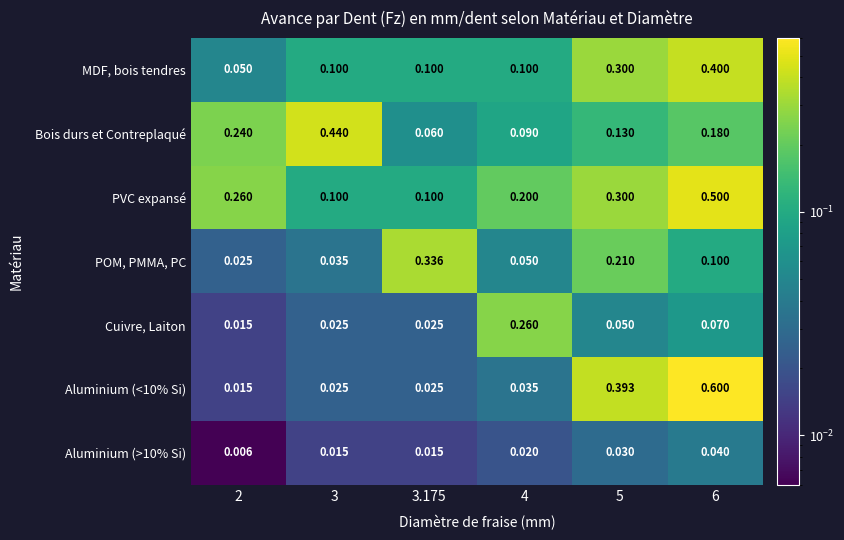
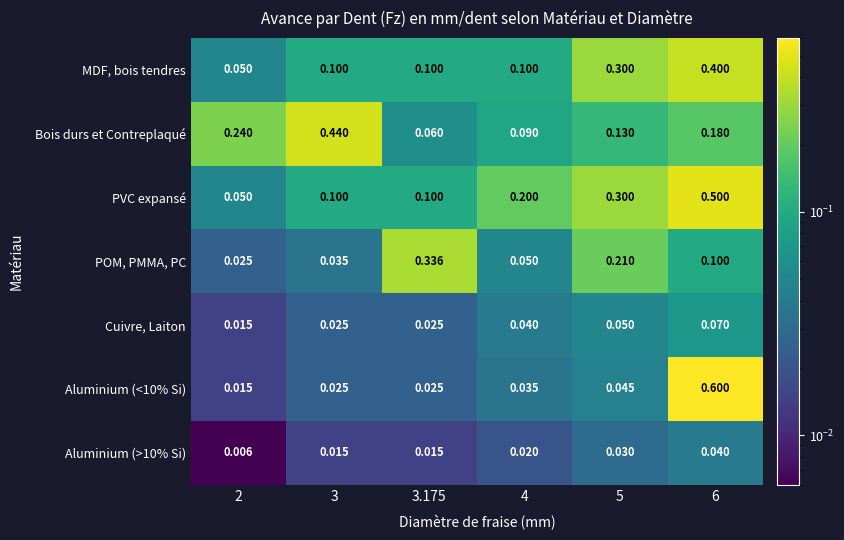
  {
    "MDF, bois tendres": {
      "2": 0.050,
      "3": 0.100,
      "3.175": 0.100,
      "4": 0.100,
      "5": 0.300,
      "6": 0.400
    },
    "Bois durs et Contreplaqué": {
      "2": 0.240,
      "3": 0.440,
      "3.175": 0.060,
      "4": 0.090,
      "5": 0.130,
      "6": 0.180
    },
    "PVC expansé": {
-     "2": 0.260,
+     "2": 0.050,
      "3": 0.100,
      "3.175": 0.100,
      "4": 0.200,
      "5": 0.300,
      "6": 0.500
    },
    "POM, PMMA, PC": {
      "2": 0.025,
      "3": 0.035,
      "3.175": 0.336,
      "4": 0.050,
      "5": 0.210,
      "6": 0.100
    },
    "Cuivre, Laiton": {
      "2": 0.015,
      "3": 0.025,
      "3.175": 0.025,
-     "4": 0.260,
+     "4": 0.040,
      "5": 0.050,
      "6": 0.070
    },
    "Aluminium (<10% Si)": {
      "2": 0.015,
      "3": 0.025,
      "3.175": 0.025,
      "4": 0.035,
-     "5": 0.393,
+     "5": 0.045,
      "6": 0.600
    },
    "Aluminium (>10% Si)": {
      "2": 0.006,
      "3": 0.015,
      "3.175": 0.015,
      "4": 0.020,
      "5": 0.030,
      "6": 0.040
    }
  }
